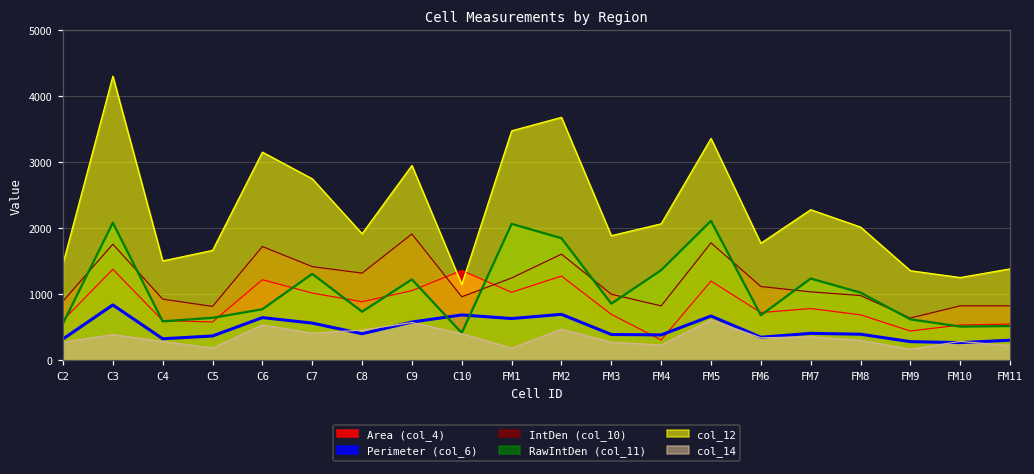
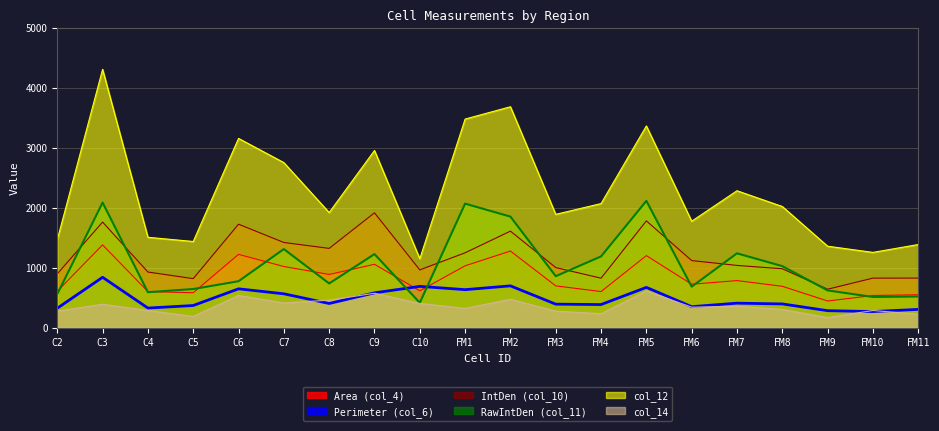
  {
    "Area (col_4)": {
      "C2": 600,
      "C3": 1400,
      "C5": 600,
      "C6": 1200,
      "C7": 1000,
      "C8": 900,
      "C9": 1100,
-     "C10": 1400,
+     "C10": 600,
      "FM1": 1000,
      "FM2": 1300,
      "FM3": 700,
-     "FM4": 300,
+     "FM4": 600,
      "FM5": 1200,
      "FM7": 800,
      "FM8": 700,
      "FM9": 400
    },
    "Perimeter (col_6)": {
      "C2": 300,
      "C3": 800,
      "C5": 400,
      "C6": 600,
      "C7": 600,
      "C8": 400,
      "C10": 700,
      "FM1": 600,
      "FM2": 700,
      "FM3": 400,
      "FM4": 400,
      "FM5": 700,
      "FM7": 400,
      "FM8": 400,
      "FM9": 300,
      "FM11": 300
    },
    "IntDen (col_10)": {
      "C2": 900,
      "C3": 1800,
      "C4": 900,
      "C5": 800,
      "C6": 1700,
      "C7": 1400,
      "C8": 1300,
      "C9": 1900,
      "C10": 1000,
      "FM1": 1200,
      "FM2": 1600,
      "FM3": 1000,
      "FM4": 800,
      "FM5": 1800,
      "FM6": 1100,
      "FM7": 1000,
      "FM8": 1000,
      "FM10": 800,
      "FM11": 800
    },
    "RawIntDen (col_11)": {
      "C2": 600,
      "C3": 2100,
      "C5": 600,
      "C6": 800,
      "C7": 1300,
      "C8": 700,
      "C9": 1200,
      "FM1": 2100,
      "FM2": 1900,
      "FM3": 900,
-     "FM4": 1400,
+     "FM4": 1200,
      "FM5": 2100,
      "FM7": 1200,
      "FM8": 1000
    },
    "col_12": {
      "C2": 1500,
      "C3": 4300,
      "C4": 1500,
-     "C5": 1700,
+     "C5": 1400,
      "C6": 3200,
      "C7": 2800,
      "C8": 1900,
      "C9": 3000,
      "C10": 1100,
      "FM1": 3500,
      "FM2": 3700,
      "FM3": 1900,
      "FM4": 2100,
      "FM5": 3400,
      "FM6": 1800,
      "FM7": 2300,
      "FM8": 2000,
      "FM9": 1400,
      "FM10": 1300,
      "FM11": 1400
    },
    "col_14": {
      "C2": 300,
      "C3": 400,
      "C5": 200,
      "C6": 500,
      "C7": 400,
      "C8": 500,
-     "FM1": 200,
+     "FM1": 300,
      "FM2": 500,
      "FM3": 300,
      "FM4": 200,
      "FM5": 600,
      "FM7": 400,
      "FM8": 300,
      "FM9": 200,
      "FM11": 200
    }
  }
